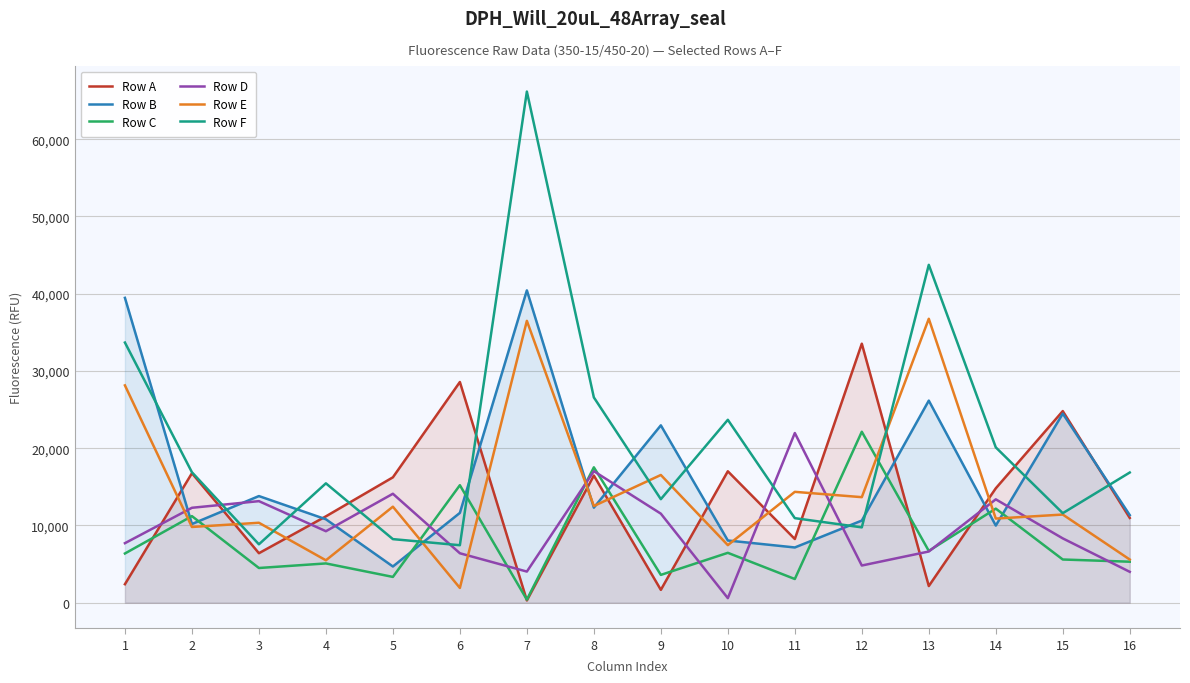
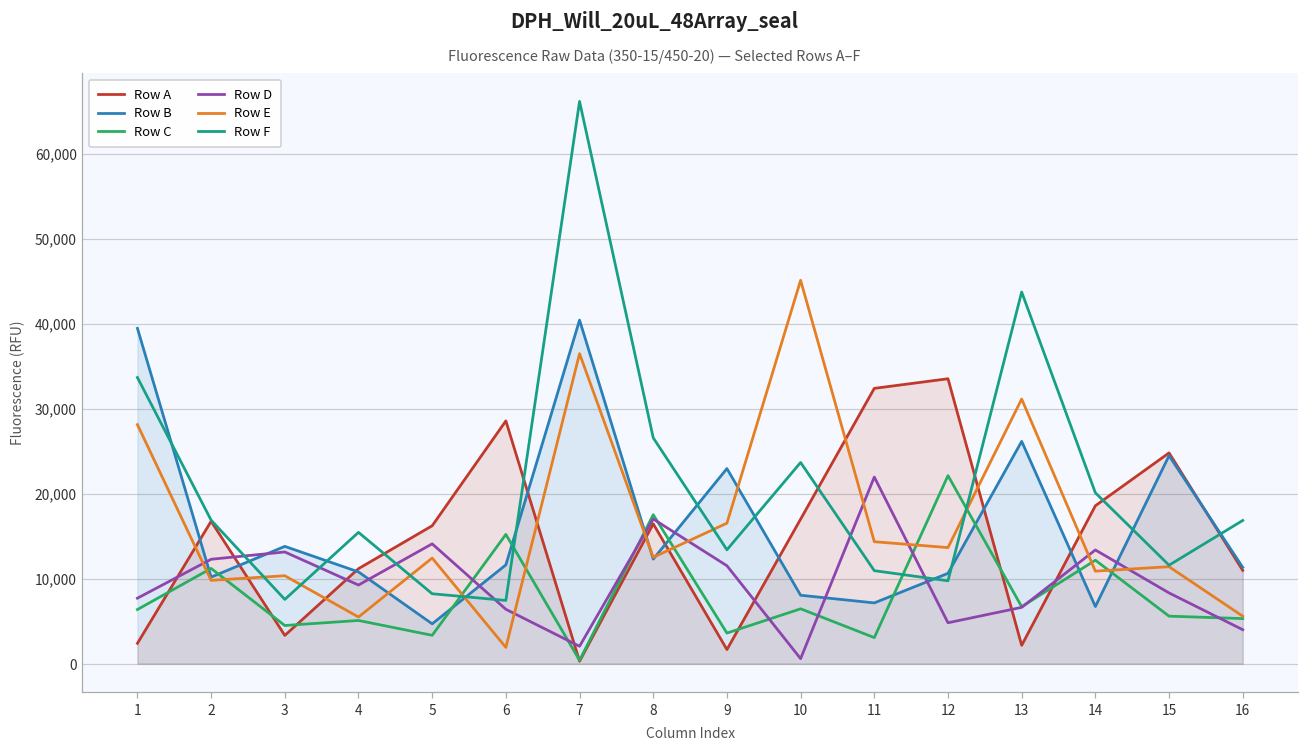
  {
    "Row A": {
      "1": "2,000",
-     "3": "6,000",
+     "3": "3,000",
      "4": "11,000",
      "5": "16,000",
      "6": "29,000",
      "8": "16,000",
      "9": "2,000",
      "10": "17,000",
-     "11": "8,000",
+     "11": "32,000",
      "12": "34,000",
      "13": "2,000",
-     "14": "15,000",
+     "14": "19,000",
      "16": "11,000"
    },
    "Row B": {
      "1": "39,000",
      "2": "10,000",
      "3": "14,000",
      "4": "11,000",
      "5": "5,000",
      "6": "12,000",
      "7": "40,000",
      "9": "23,000",
      "10": "8,000",
      "11": "7,000",
      "12": "11,000",
      "13": "26,000",
-     "14": "10,000",
+     "14": "7,000",
      "16": "11,000"
    },
    "Row D": {
      "1": "8,000",
      "2": "12,000",
      "3": "13,000",
      "4": "9,000",
      "5": "14,000",
      "6": "6,000",
-     "7": "4,000",
+     "7": "2,000",
      "8": "17,000",
      "9": "12,000",
      "10": "1,000",
      "11": "22,000",
      "12": "5,000",
      "14": "13,000",
      "15": "8,000",
      "16": "4,000"
    },
    "Row E": {
      "1": "28,000",
      "2": "10,000",
      "3": "10,000",
      "4": "5,000",
      "5": "12,000",
      "6": "2,000",
      "7": "36,000",
      "9": "17,000",
-     "10": "7,000",
+     "10": "45,000",
      "11": "14,000",
      "12": "14,000",
-     "13": "37,000",
+     "13": "31,000",
      "14": "11,000"
    }
  }
